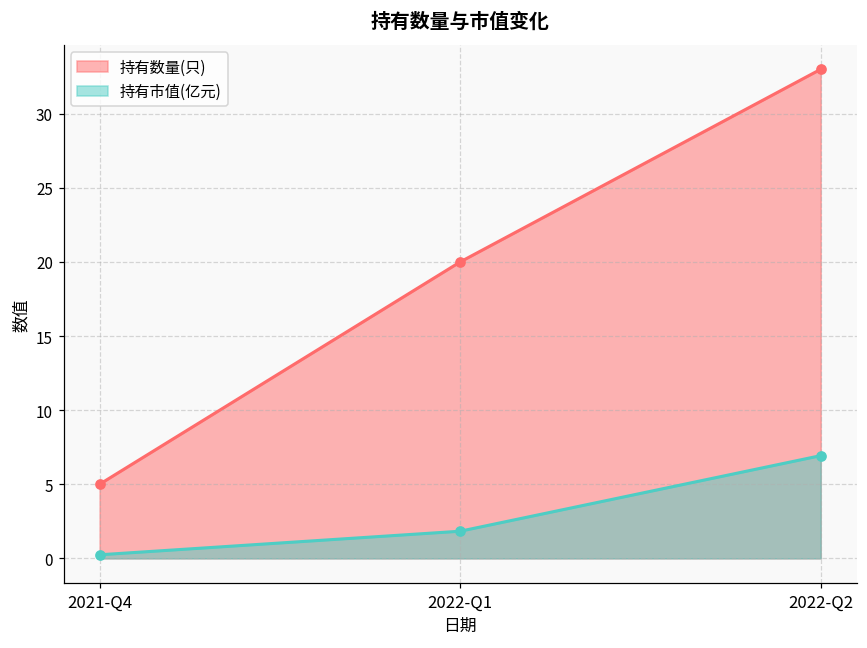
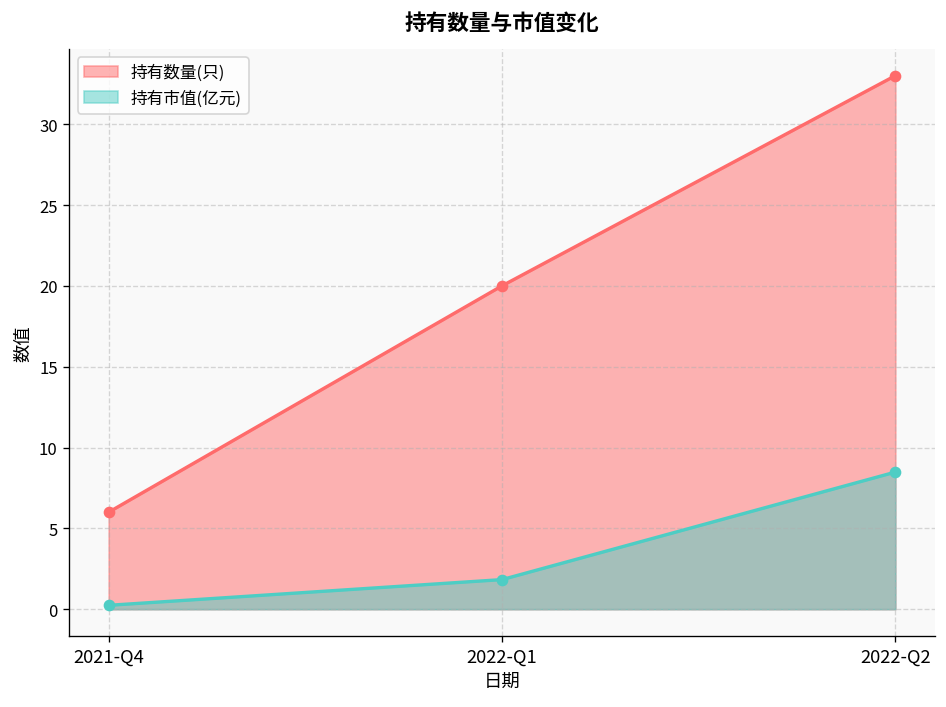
  {
    "持有数量(只)": {
-     "2021-Q4": 5,
+     "2021-Q4": 6,
      "2022-Q1": 20,
      "2022-Q2": 33
    },
    "持有市值(亿元)": {
      "2021-Q4": 0.2,
      "2022-Q1": 1.8,
-     "2022-Q2": 6.9
+     "2022-Q2": 8.5
    }
  }
